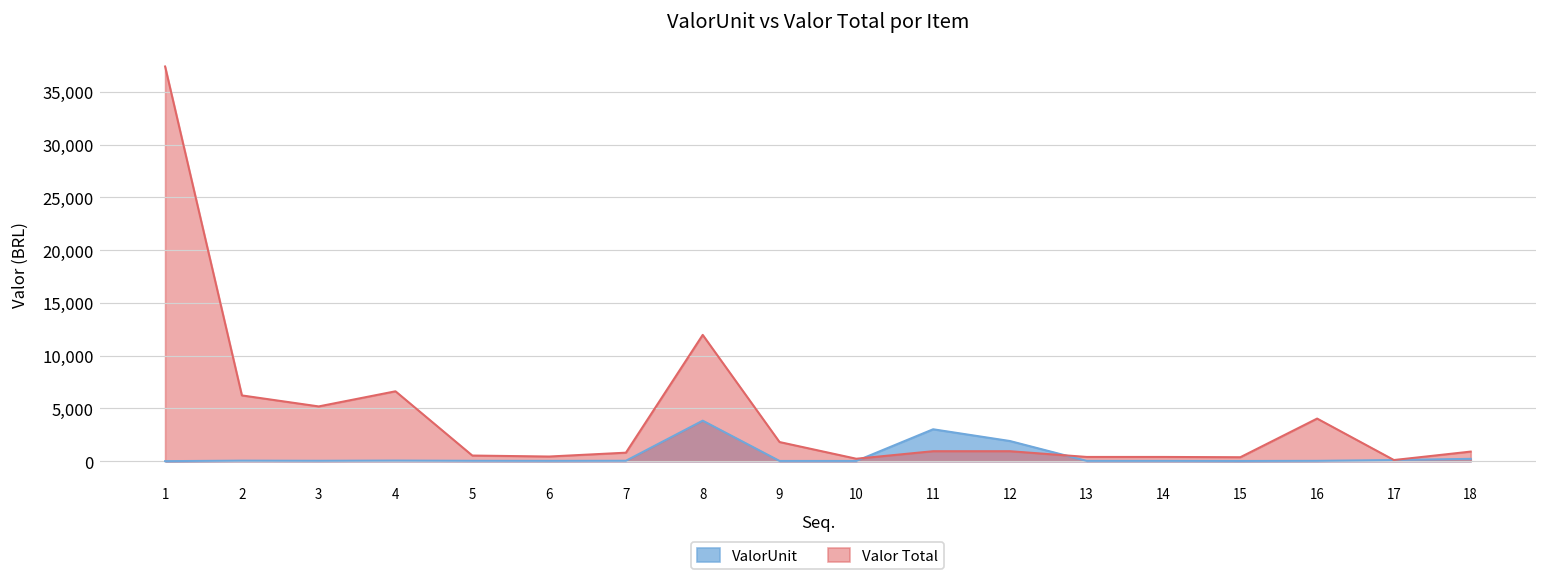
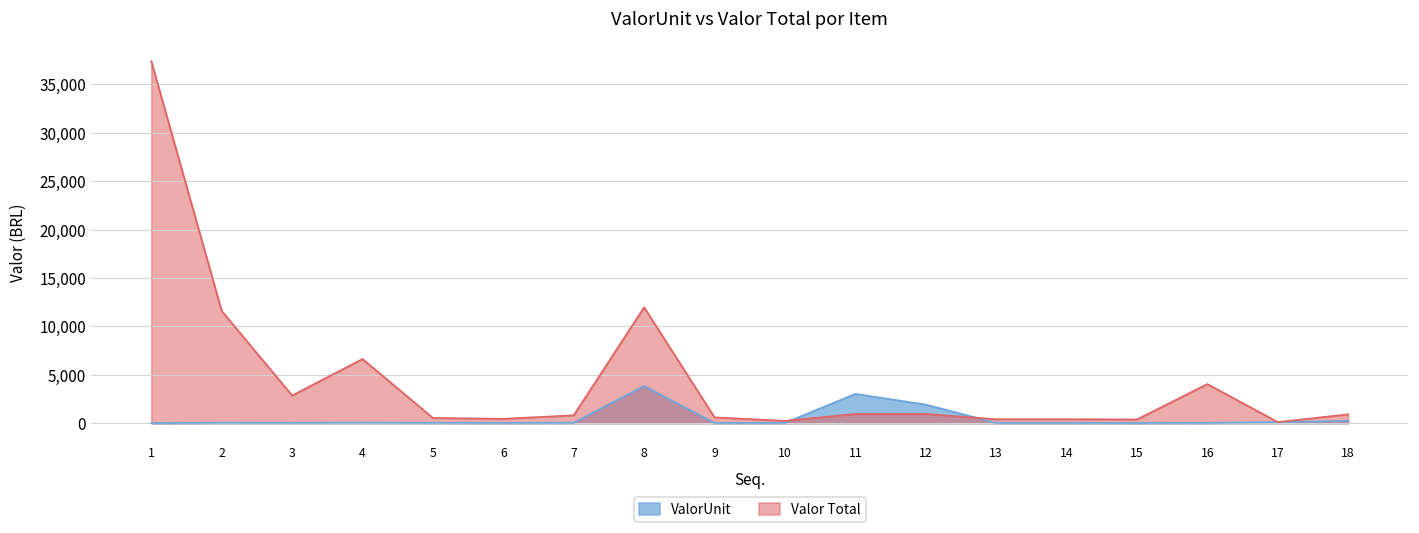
  {
    "ValorUnit": {
      "1": "0",
      "2": "0",
      "3": "0",
      "4": "0",
      "5": "0",
      "6": "0",
      "7": "0",
      "8": "4,000",
      "9": "0",
      "11": "3,000",
      "12": "2,000",
      "13": "0",
      "14": "0",
      "15": "0",
      "16": "0",
      "18": "0"
    },
    "Valor Total": {
      "1": "37,000",
-     "2": "6,000",
-     "3": "5,000",
+     "2": "12,000",
+     "3": "3,000",
      "4": "7,000",
      "5": "1,000",
      "6": "0",
      "7": "1,000",
      "8": "12,000",
-     "9": "2,000",
+     "9": "1,000",
      "11": "1,000",
      "12": "1,000",
      "13": "0",
      "14": "0",
      "15": "0",
      "16": "4,000",
      "18": "1,000"
    }
  }
